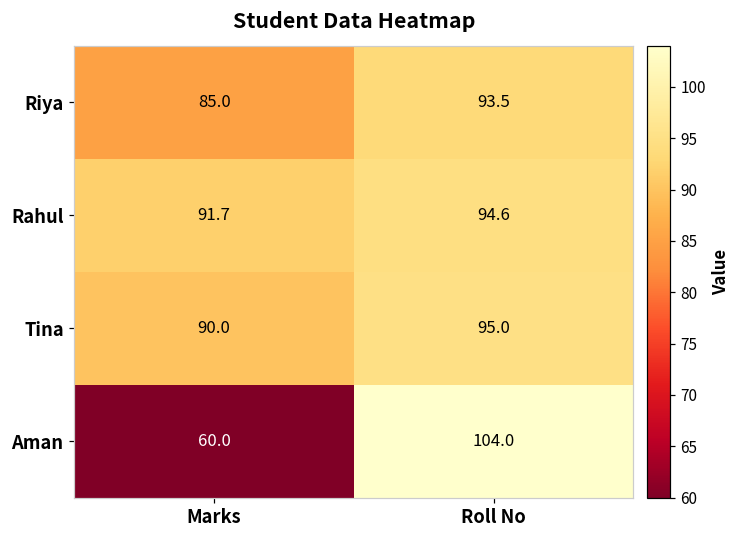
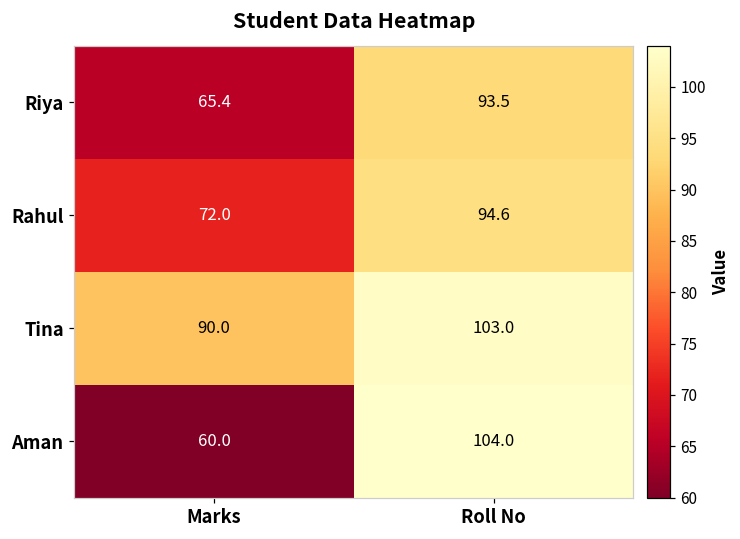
  {
    "Riya": {
-     "Marks": 85.0,
+     "Marks": 65.4,
      "Roll No": 93.5
    },
    "Rahul": {
-     "Marks": 91.7,
+     "Marks": 72.0,
      "Roll No": 94.6
    },
    "Tina": {
      "Marks": 90.0,
-     "Roll No": 95.0
+     "Roll No": 103.0
    },
    "Aman": {
      "Marks": 60.0,
      "Roll No": 104.0
    }
  }
